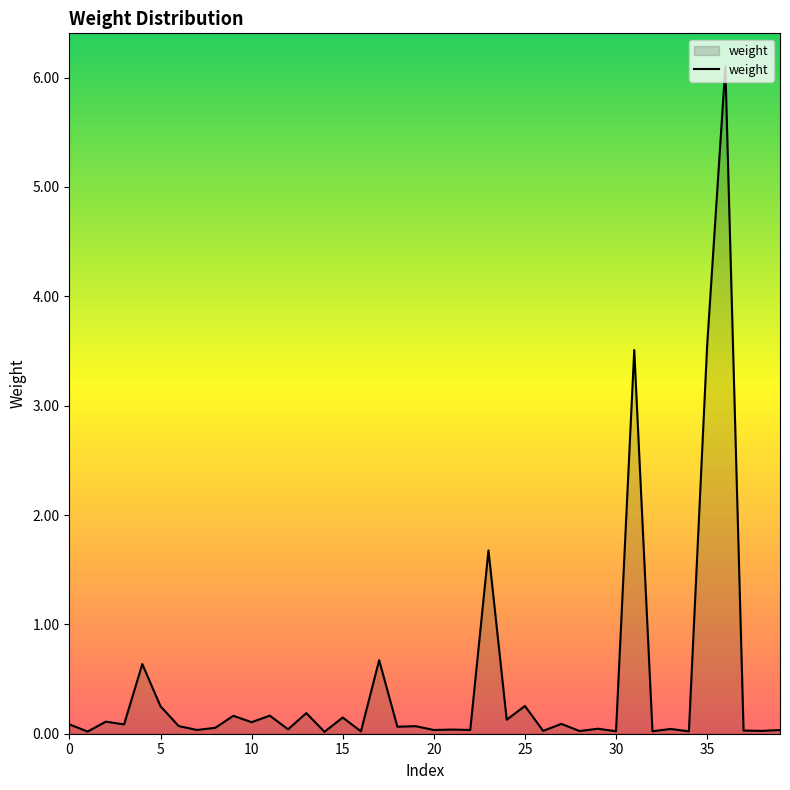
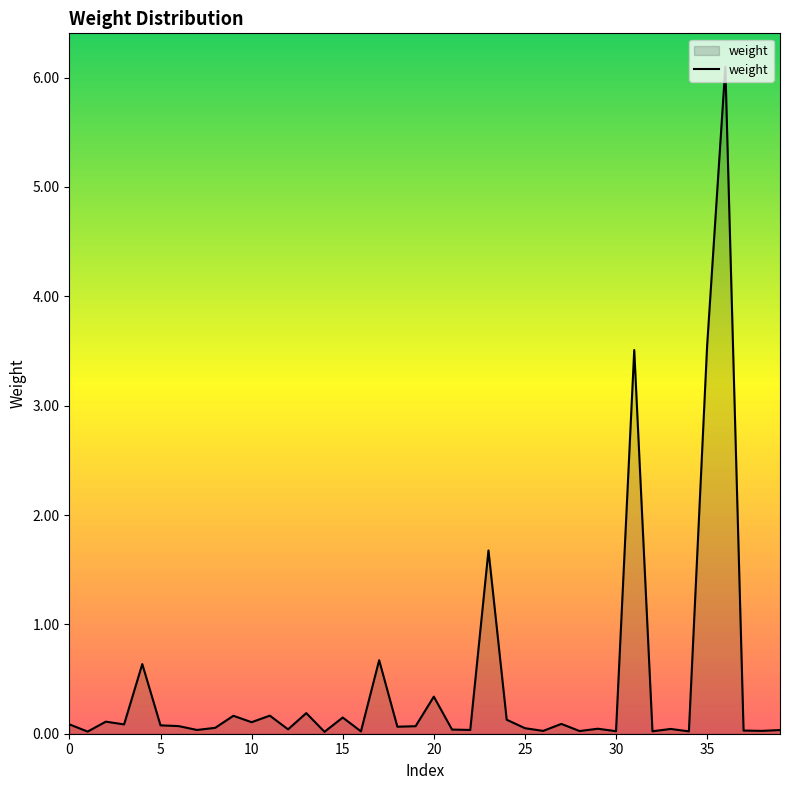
  {
    "0": 0.09,
-   "5": 0.25,
+   "5": 0.08,
    "10": 0.11,
    "15": 0.15,
-   "20": 0.03,
-   "25": 0.25,
+   "20": 0.34,
+   "25": 0.05,
    "30": 0.02,
    "35": 3.55
  }
